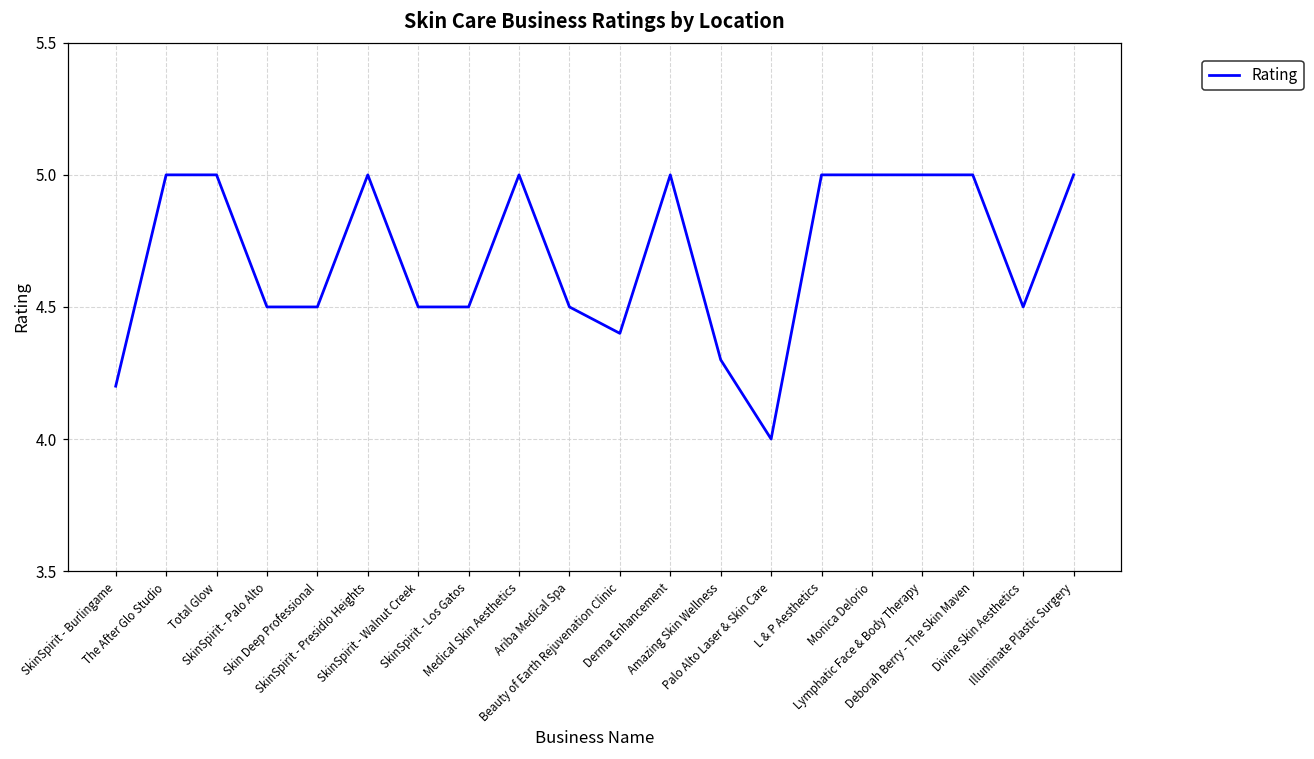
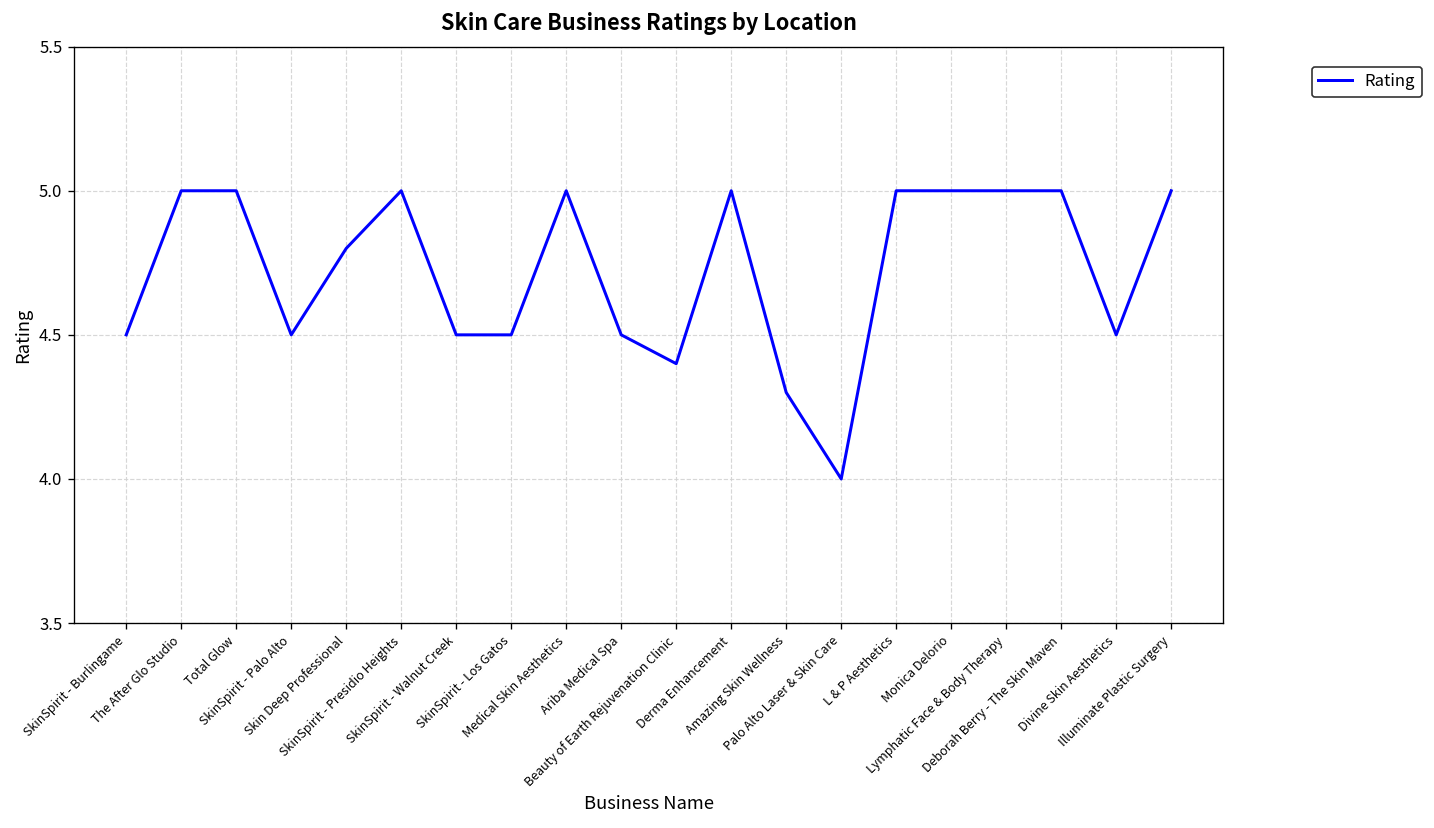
  {
-   "SkinSpirit - Burlingame": 4.2,
+   "SkinSpirit - Burlingame": 4.5,
    "The After Glo Studio": 5.0,
    "Total Glow": 5.0,
    "SkinSpirit - Palo Alto": 4.5,
-   "Skin Deep Professional": 4.5,
+   "Skin Deep Professional": 4.8,
    "SkinSpirit - Presidio Heights": 5.0,
    "SkinSpirit - Walnut Creek": 4.5,
    "SkinSpirit - Los Gatos": 4.5,
    "Medical Skin Aesthetics": 5.0,
    "Ariba Medical Spa": 4.5,
    "Beauty of Earth Rejuvenation Clinic": 4.4,
    "Derma Enhancement": 5.0,
    "Amazing Skin Wellness": 4.3,
    "Palo Alto Laser & Skin Care": 4.0,
    "L & P Aesthetics": 5.0,
    "Monica Delorio": 5.0,
    "Lymphatic Face & Body Therapy": 5.0,
    "Deborah Berry - The Skin Maven": 5.0,
    "Divine Skin Aesthetics": 4.5,
    "Illuminate Plastic Surgery": 5.0
  }
